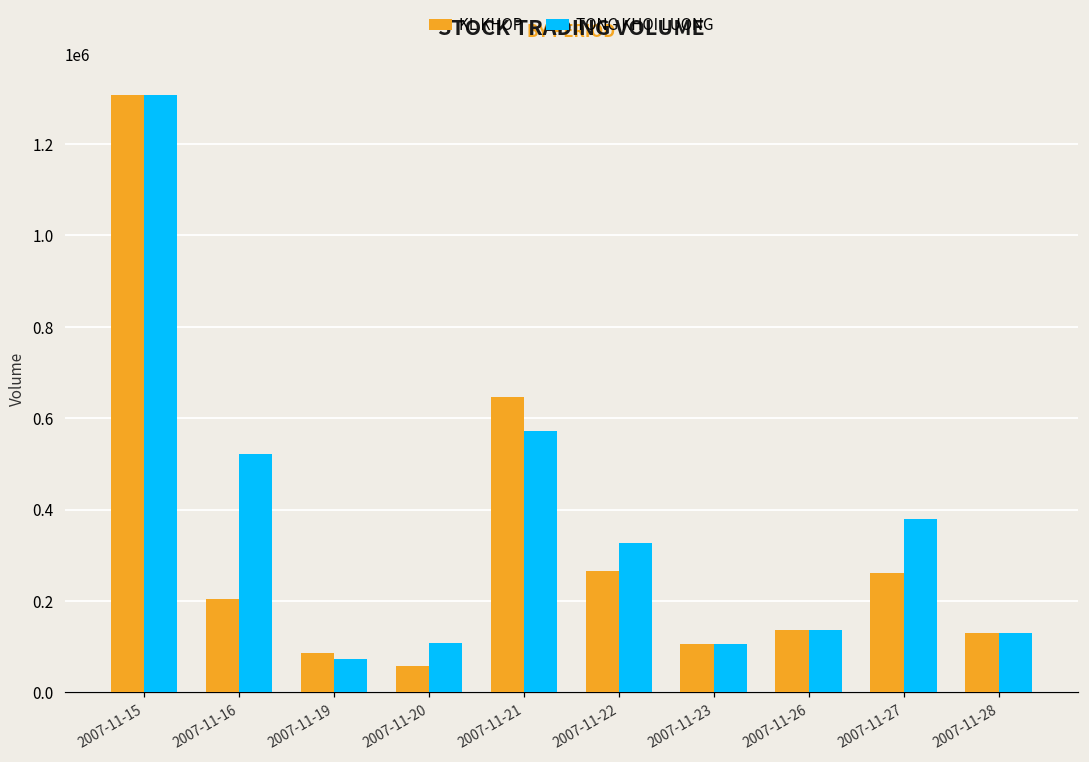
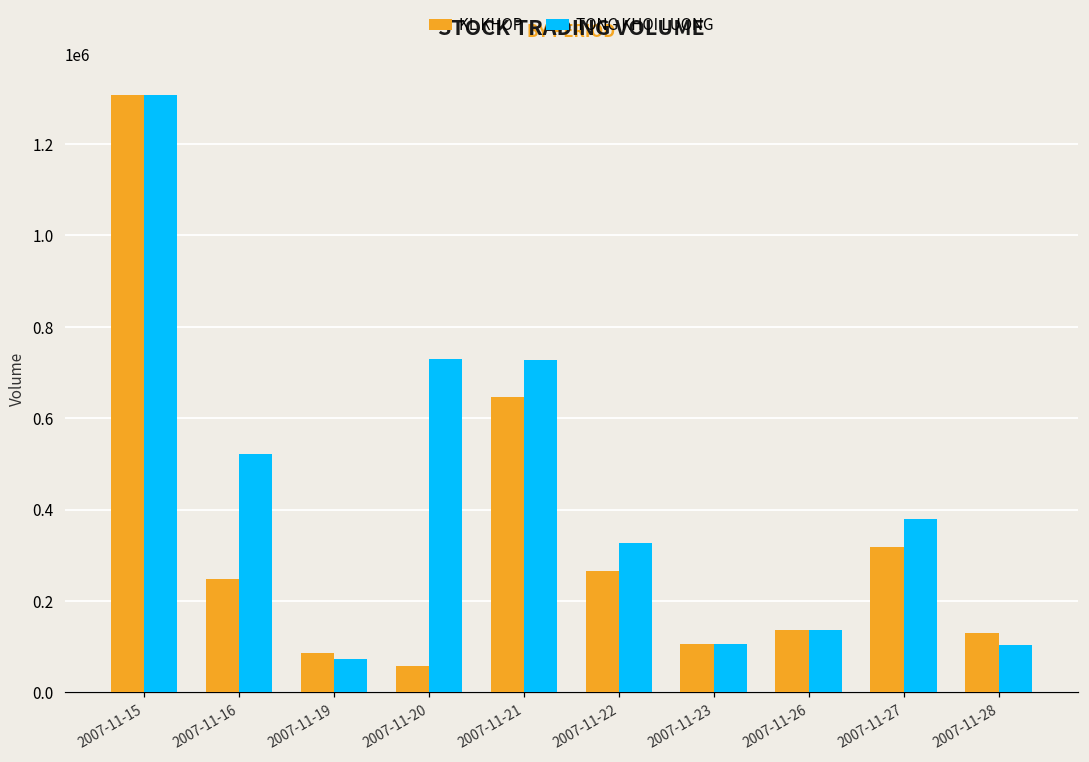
  {
    "KL KHOP": {
      "2007-11-15": 1310000,
-     "2007-11-16": 200000,
+     "2007-11-16": 250000,
      "2007-11-19": 90000,
      "2007-11-20": 60000,
      "2007-11-21": 650000,
      "2007-11-22": 270000,
      "2007-11-23": 110000,
      "2007-11-26": 140000,
-     "2007-11-27": 260000,
+     "2007-11-27": 320000,
      "2007-11-28": 130000
    },
    "TONG KHOI LUONG": {
      "2007-11-15": 1310000,
      "2007-11-16": 520000,
      "2007-11-19": 70000,
-     "2007-11-20": 110000,
-     "2007-11-21": 570000,
+     "2007-11-20": 730000,
+     "2007-11-21": 730000,
      "2007-11-22": 330000,
      "2007-11-23": 110000,
      "2007-11-26": 140000,
      "2007-11-27": 380000,
-     "2007-11-28": 130000
+     "2007-11-28": 100000
    }
  }
